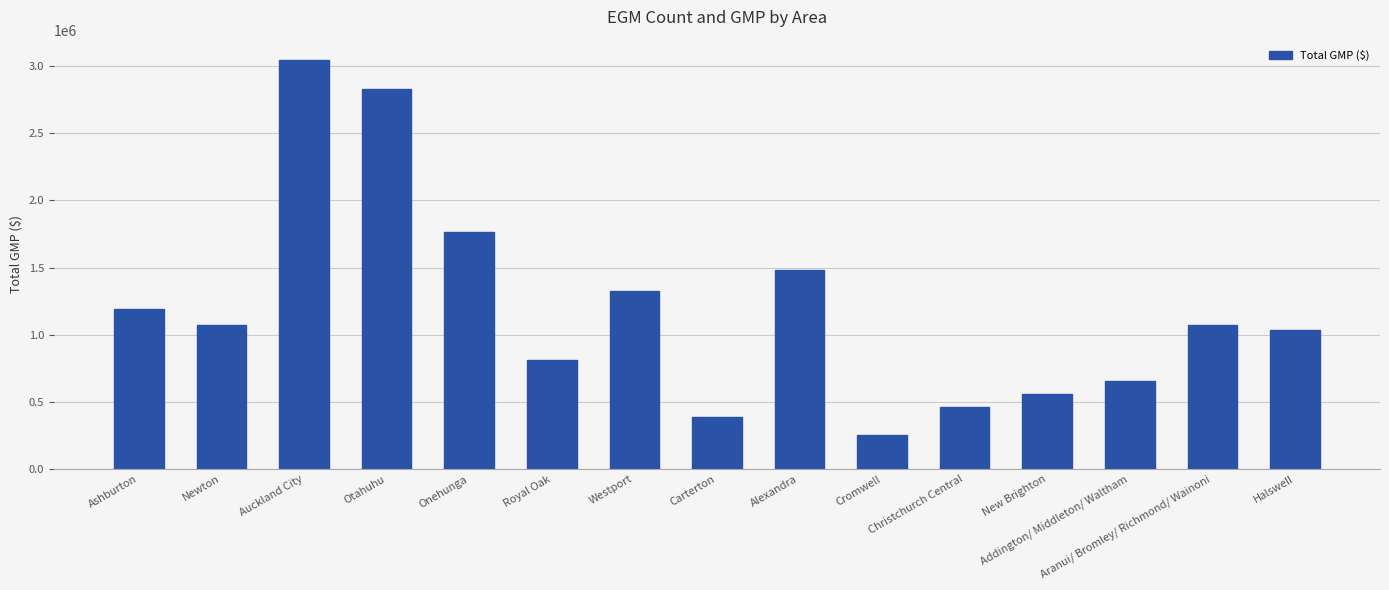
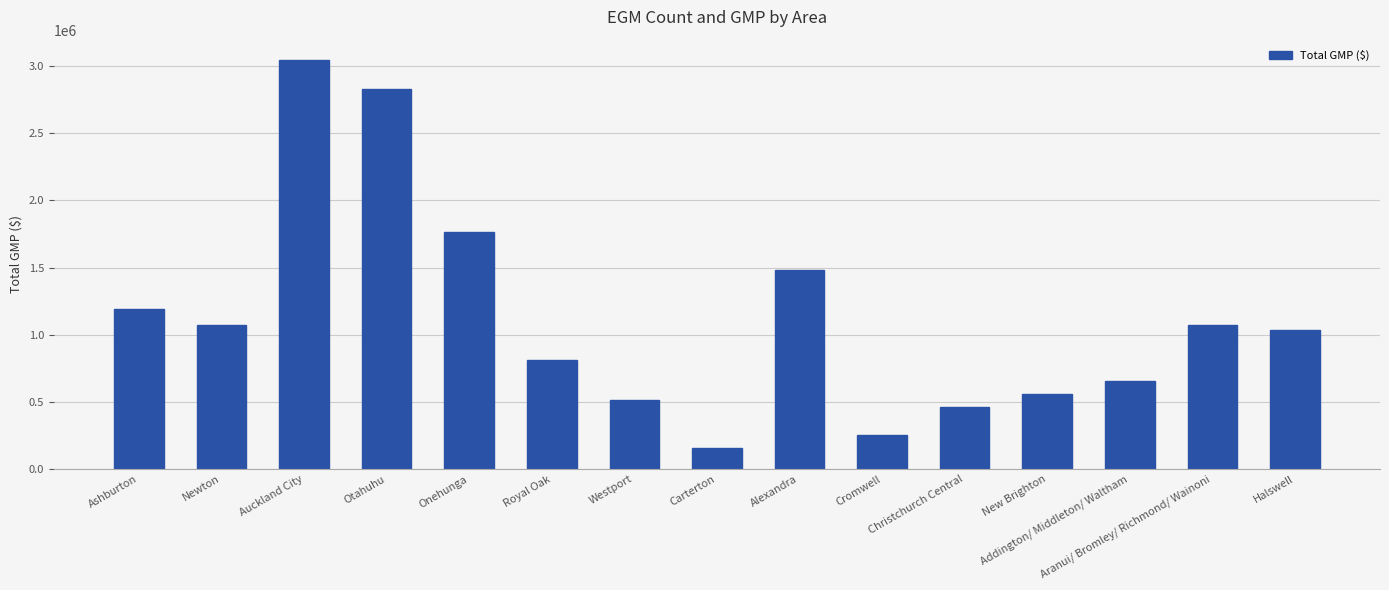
  {
    "Ashburton": 1190000,
    "Newton": 1070000,
    "Auckland City": 3040000,
    "Otahuhu": 2830000,
    "Onehunga": 1770000,
    "Royal Oak": 810000,
-   "Westport": 1330000,
-   "Carterton": 390000,
+   "Westport": 510000,
+   "Carterton": 160000,
    "Alexandra": 1480000,
    "Cromwell": 250000,
    "Christchurch Central": 460000,
    "New Brighton": 560000,
    "Addington/ Middleton/ Waltham": 660000,
    "Aranui/ Bromley/ Richmond/ Wainoni": 1080000,
    "Halswell": 1040000
  }
